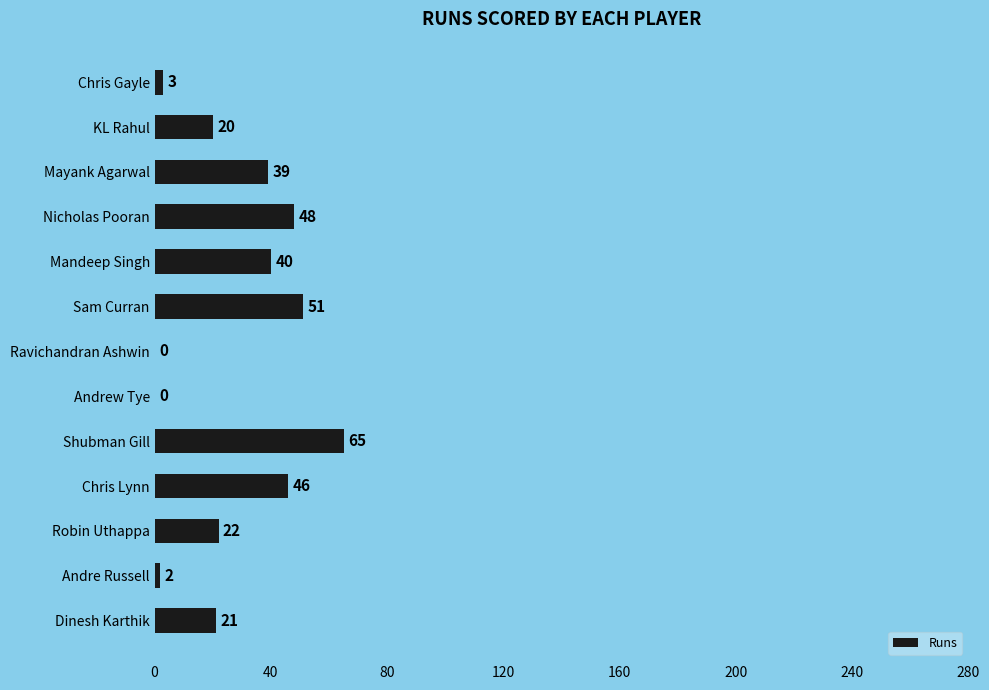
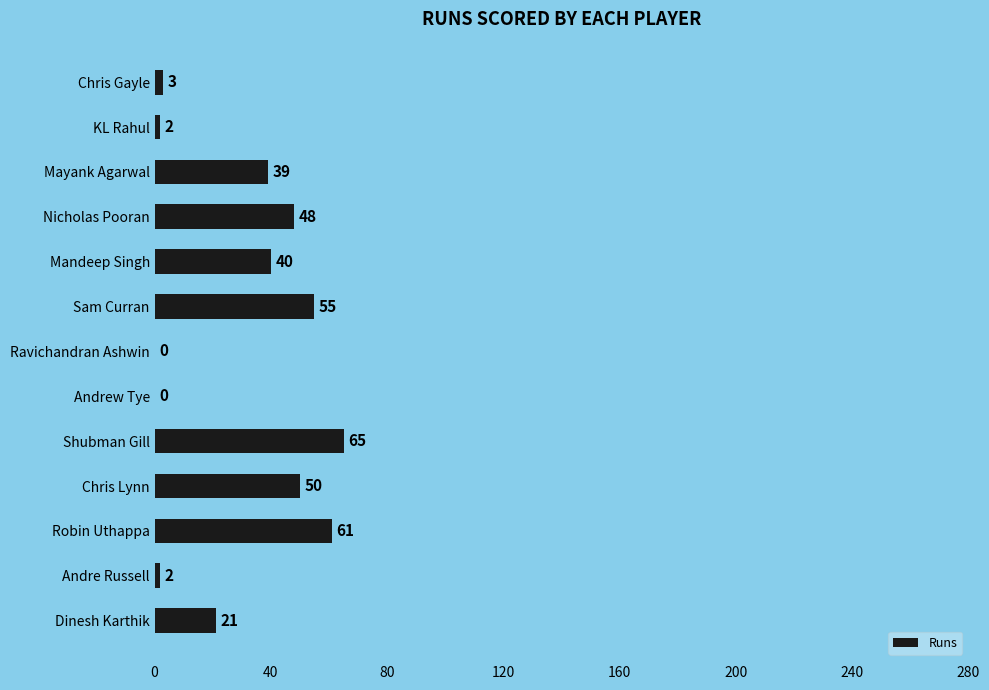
  {
    "Chris Gayle": 3,
-   "KL Rahul": 20,
+   "KL Rahul": 2,
    "Mayank Agarwal": 39,
    "Nicholas Pooran": 48,
    "Mandeep Singh": 40,
-   "Sam Curran": 51,
+   "Sam Curran": 55,
    "Ravichandran Ashwin": 0,
    "Andrew Tye": 0,
    "Shubman Gill": 65,
-   "Chris Lynn": 46,
-   "Robin Uthappa": 22,
+   "Chris Lynn": 50,
+   "Robin Uthappa": 61,
    "Andre Russell": 2,
    "Dinesh Karthik": 21
  }
